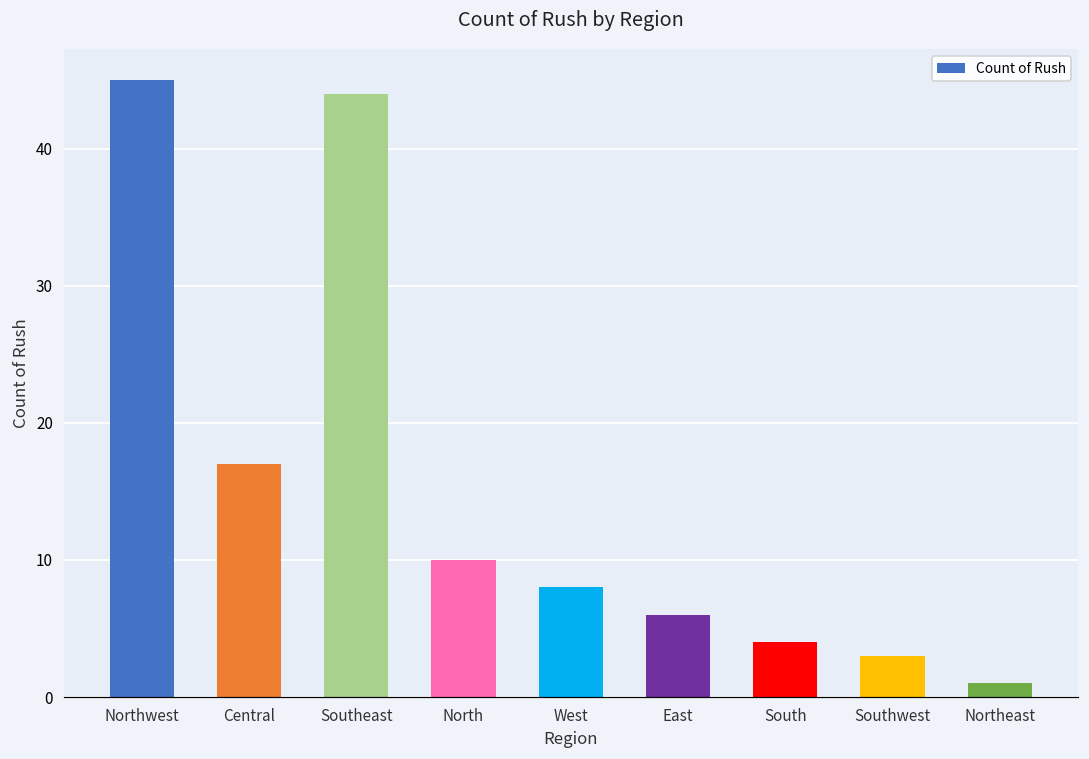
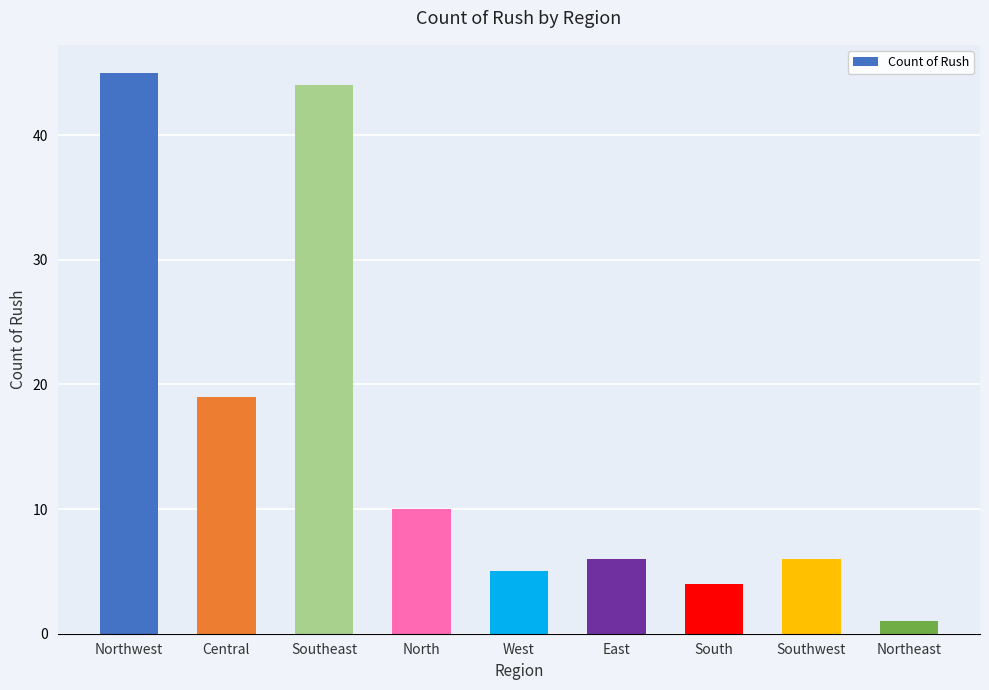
  {
    "Northwest": 45,
-   "Central": 17,
+   "Central": 19,
    "Southeast": 44,
    "North": 10,
-   "West": 8,
+   "West": 5,
    "East": 6,
    "South": 4,
-   "Southwest": 3,
+   "Southwest": 6,
    "Northeast": 1
  }
